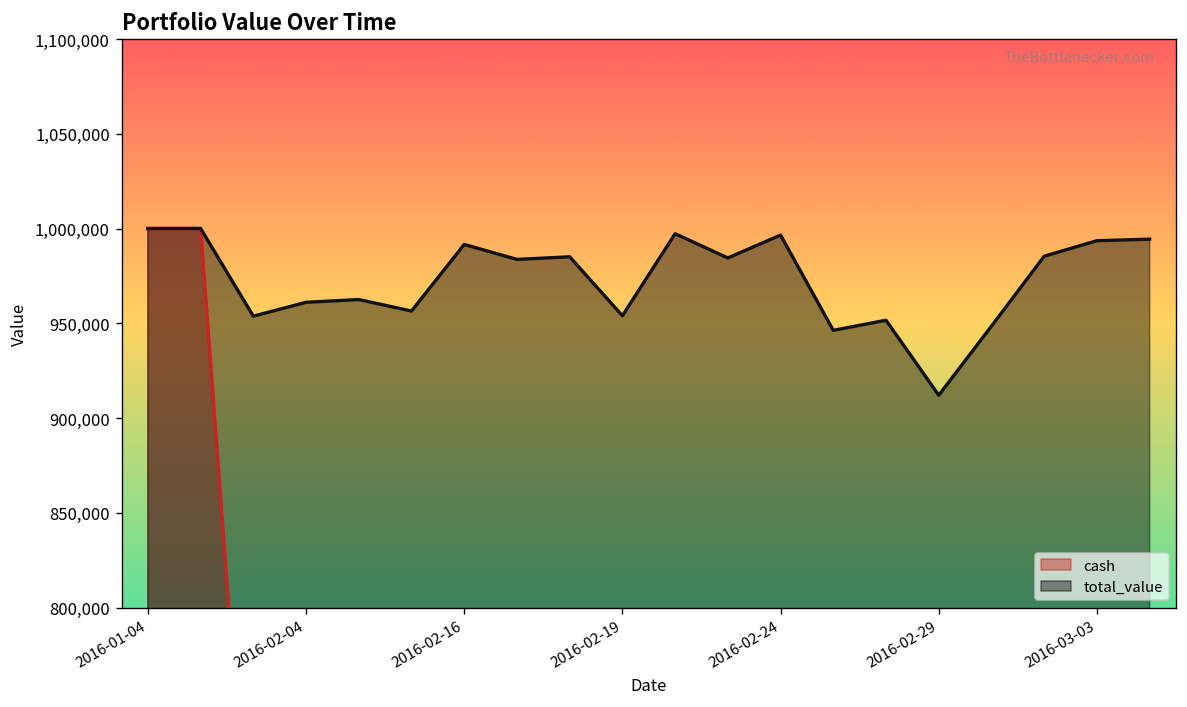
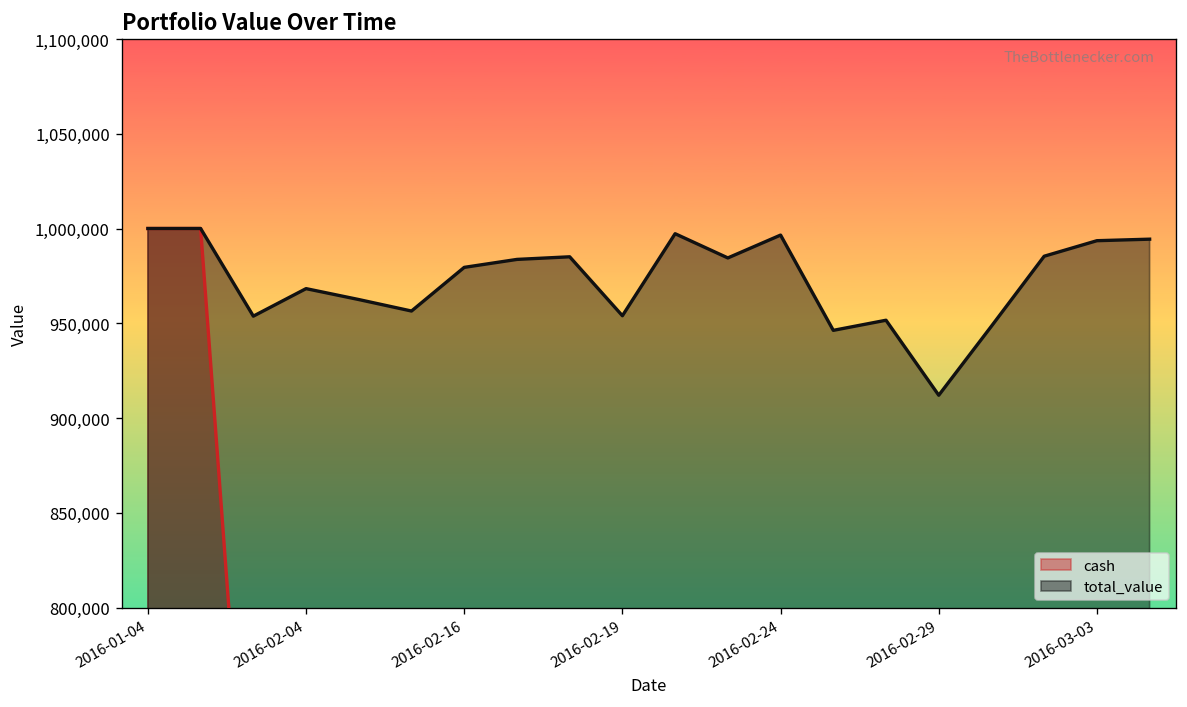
  {
    "total_value": {
-     "2016-02-04": "961,000",
-     "2016-02-16": "992,000",
+     "2016-02-04": "968,000",
+     "2016-02-16": "979,000",
      "2016-02-19": "954,000",
      "2016-02-24": "997,000",
      "2016-02-29": "912,000",
      "2016-03-03": "994,000"
    }
  }
